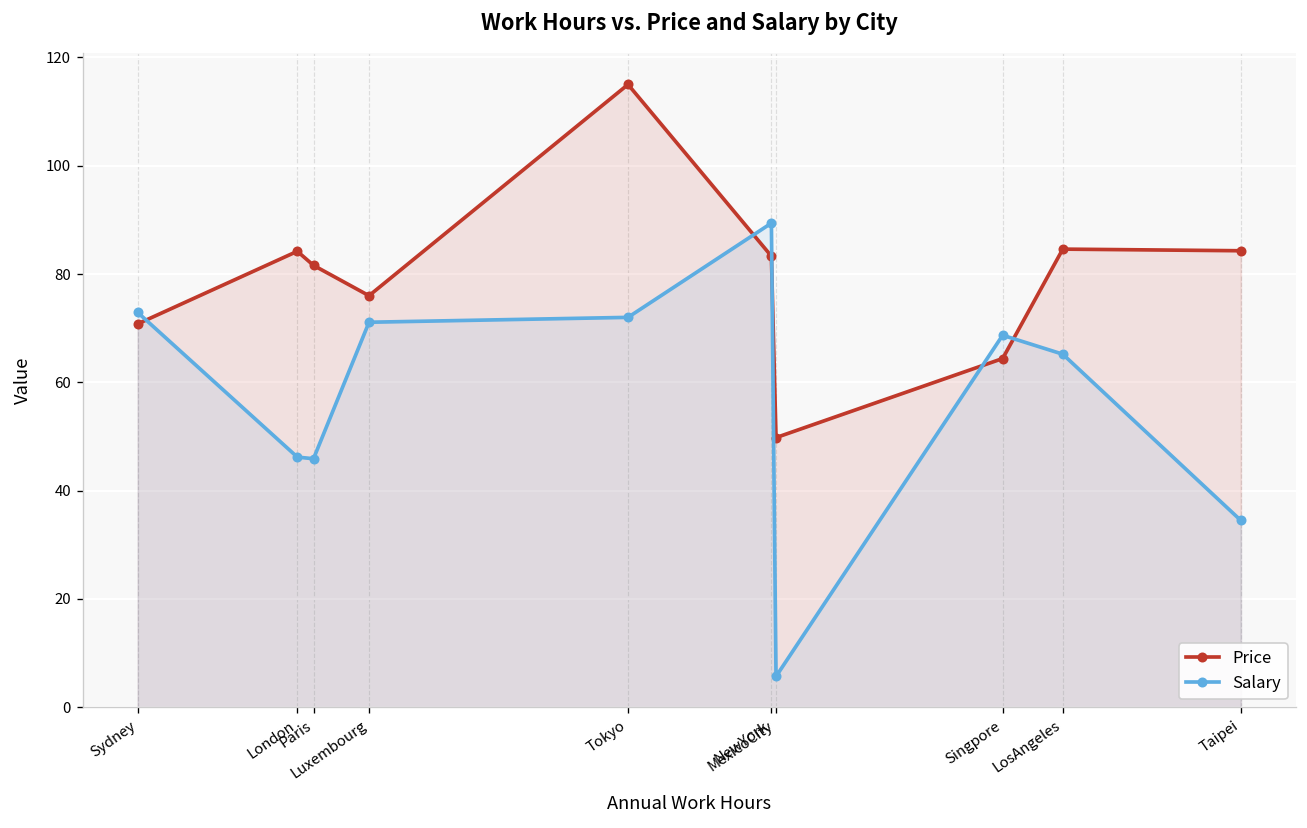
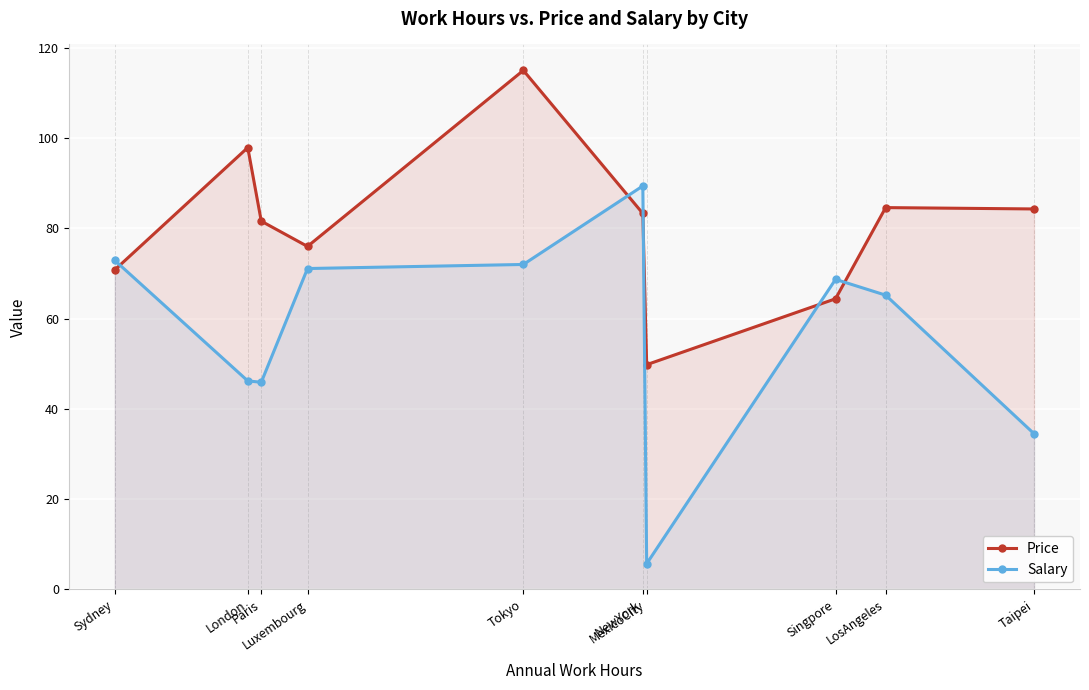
  {
    "Price": {
      "Sydney": 71,
-     "London": 84,
+     "London": 98,
      "Paris": 82,
      "Luxembourg": 76,
      "Tokyo": 115,
      "NewYork": 83,
      "MexicoCity": 50,
      "Singpore": 64,
      "LosAngeles": 85,
      "Taipei": 84
    },
    "Salary": {
      "Sydney": 73,
      "London": 46,
      "Paris": 46,
      "Luxembourg": 71,
      "Tokyo": 72,
      "NewYork": 89,
      "MexicoCity": 6,
      "Singpore": 69,
      "LosAngeles": 65,
      "Taipei": 35
    }
  }
